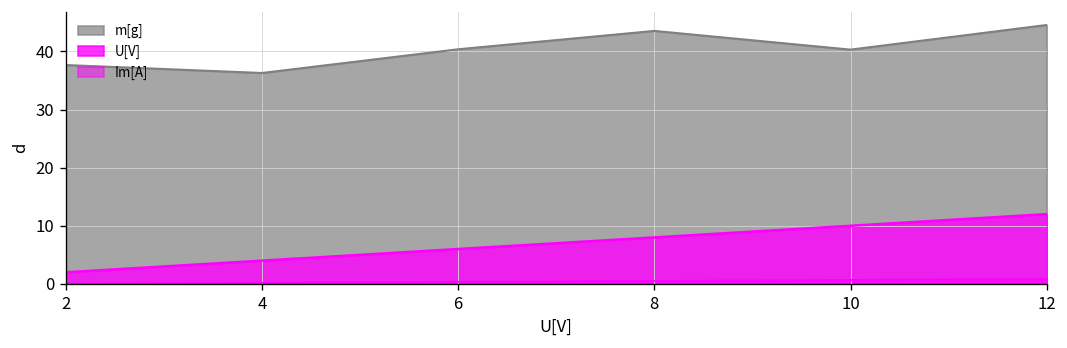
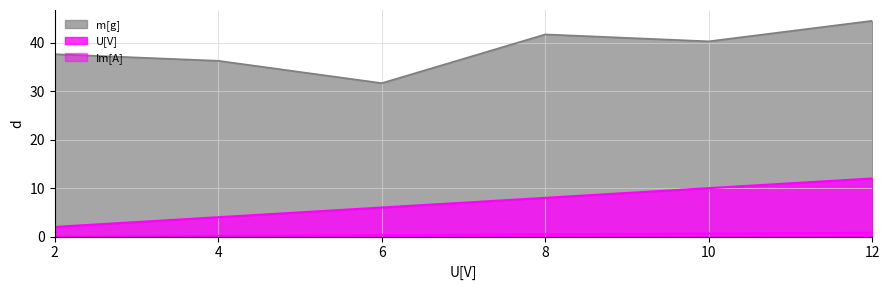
  {
    "m[g]": {
      "2": 38,
      "4": 36,
-     "6": 40,
-     "8": 44,
+     "6": 32,
+     "8": 42,
      "10": 40,
      "12": 45
    }
  }
